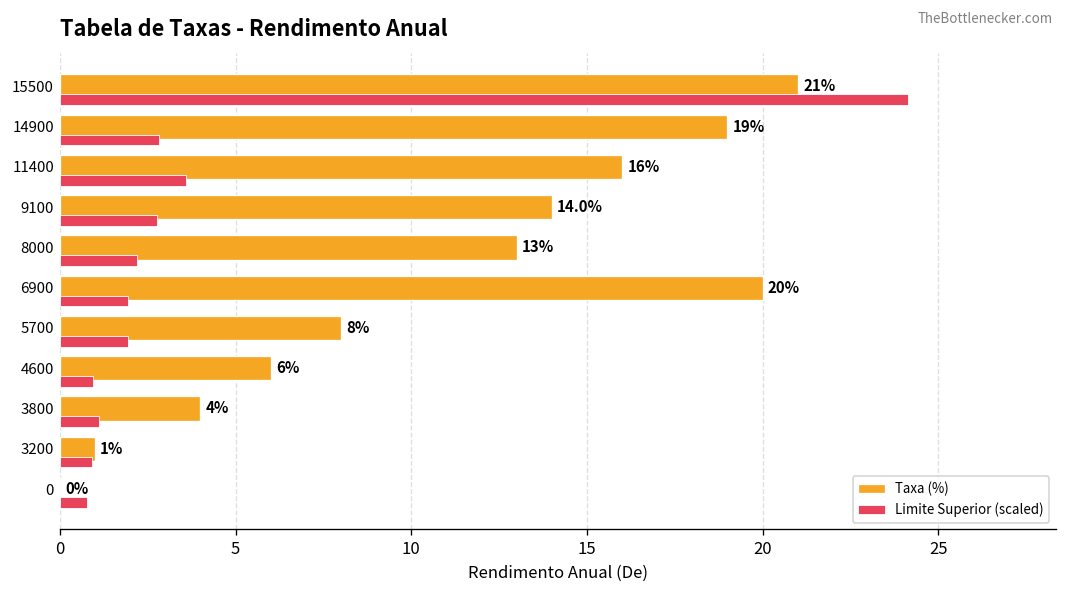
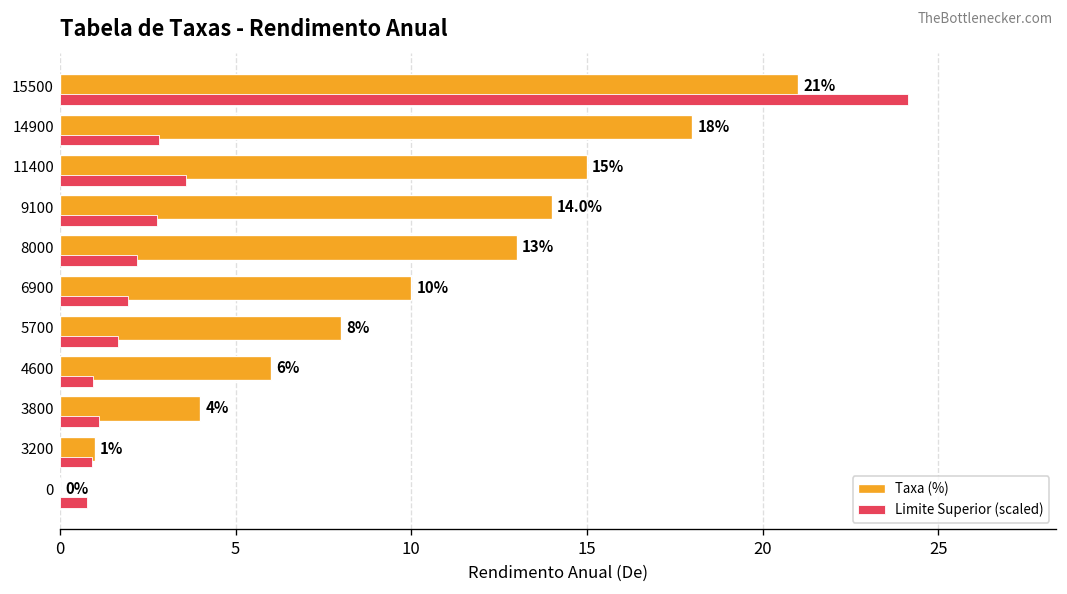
  {
    "Taxa (%)": {
      "15500": "21%",
-     "14900": "19%",
-     "11400": "16%",
+     "14900": "18%",
+     "11400": "15%",
      "9100": "14.0%",
      "8000": "13%",
-     "6900": "20%",
+     "6900": "10%",
      "5700": "8%",
      "4600": "6%",
      "3800": "4%",
      "3200": "1%",
      "0": "0%"
    },
    "Limite Superior (scaled)": {
      "15500": "24.2",
      "14900": "2.8",
      "11400": "3.6",
      "9100": "2.8",
      "8000": "2.2",
      "6900": "1.9",
-     "5700": "1.9",
+     "5700": "1.7",
      "4600": "1.0"
    }
  }
